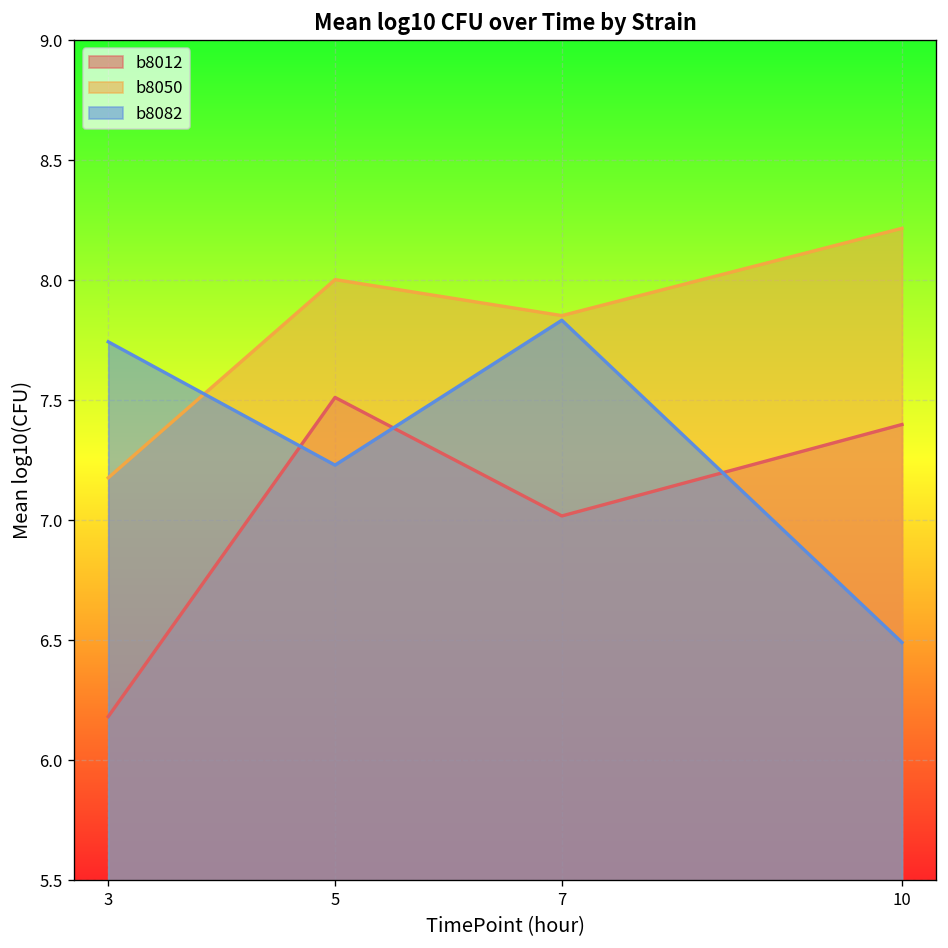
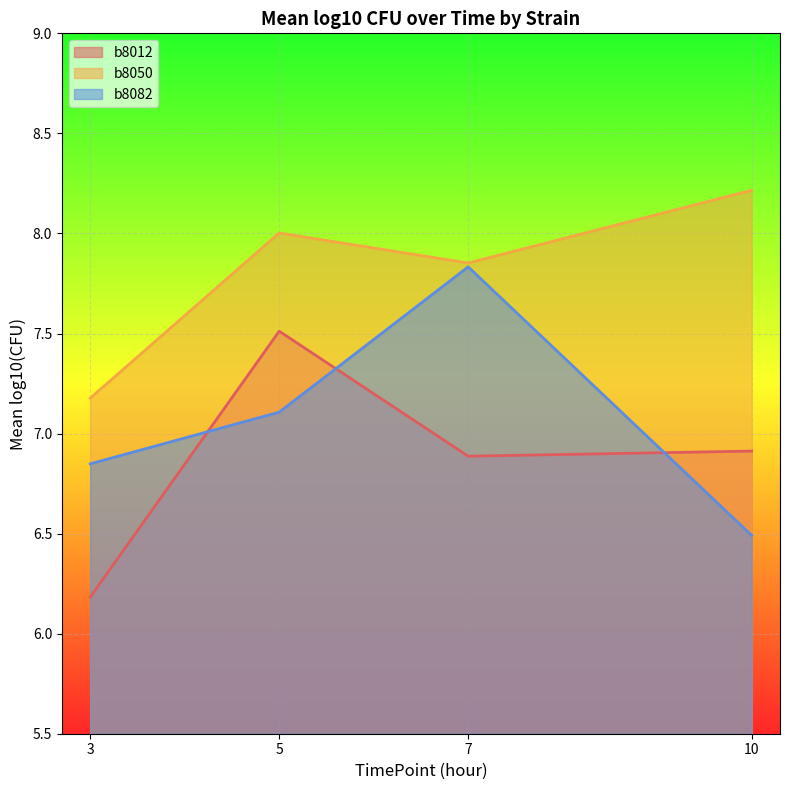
  {
    "b8012": {
      "3": 6.18,
      "5": 7.51,
-     "7": 7.02,
-     "10": 7.40
+     "7": 6.89,
+     "10": 6.91
    },
    "b8050": {
      "3": 7.18,
      "5": 8.00,
      "7": 7.85,
      "10": 8.22
    },
    "b8082": {
-     "3": 7.74,
-     "5": 7.23,
+     "3": 6.85,
+     "5": 7.11,
      "7": 7.83,
      "10": 6.49
    }
  }
